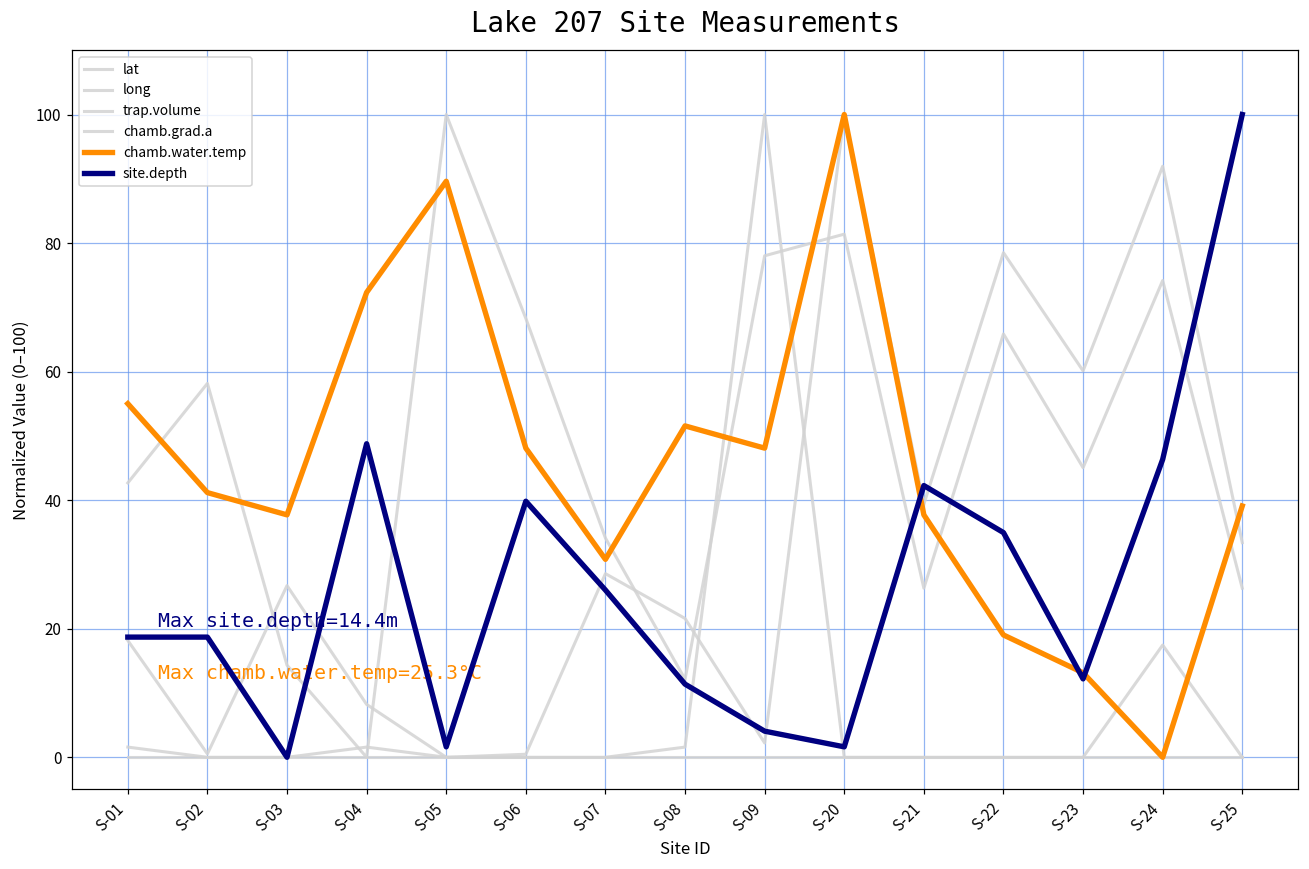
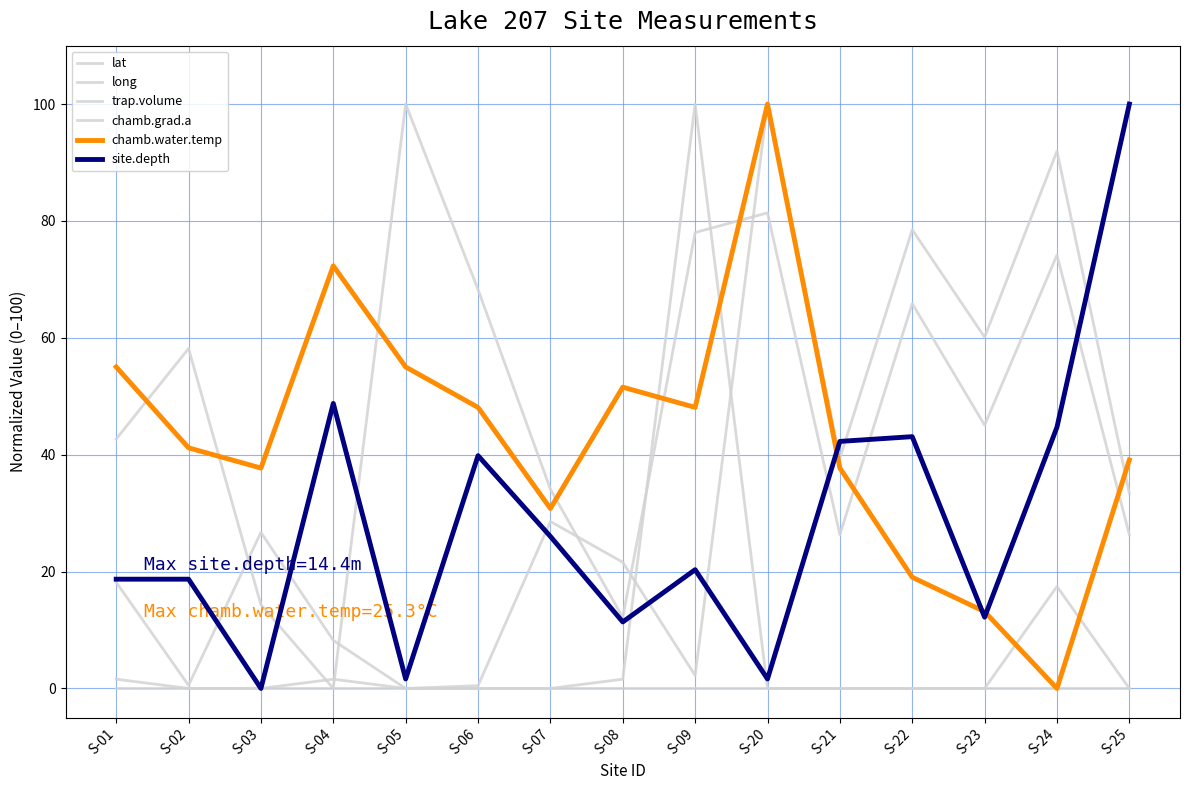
  {
    "chamb.water.temp": {
      "S-01": 55,
      "S-02": 41,
      "S-03": 38,
      "S-04": 72,
-     "S-05": 90,
+     "S-05": 55,
      "S-06": 48,
      "S-07": 31,
      "S-08": 52,
      "S-09": 48,
      "S-21": 38,
      "S-22": 19,
      "S-23": 13,
      "S-25": 39
    },
    "site.depth": {
      "S-01": 19,
      "S-04": 49,
      "S-05": 2,
      "S-06": 40,
      "S-07": 26,
      "S-08": 11,
-     "S-09": 4,
+     "S-09": 20,
      "S-20": 2,
      "S-21": 42,
-     "S-22": 35,
+     "S-22": 43,
      "S-23": 12,
-     "S-24": 46,
+     "S-24": 45,
      "S-25": 100
    }
  }
